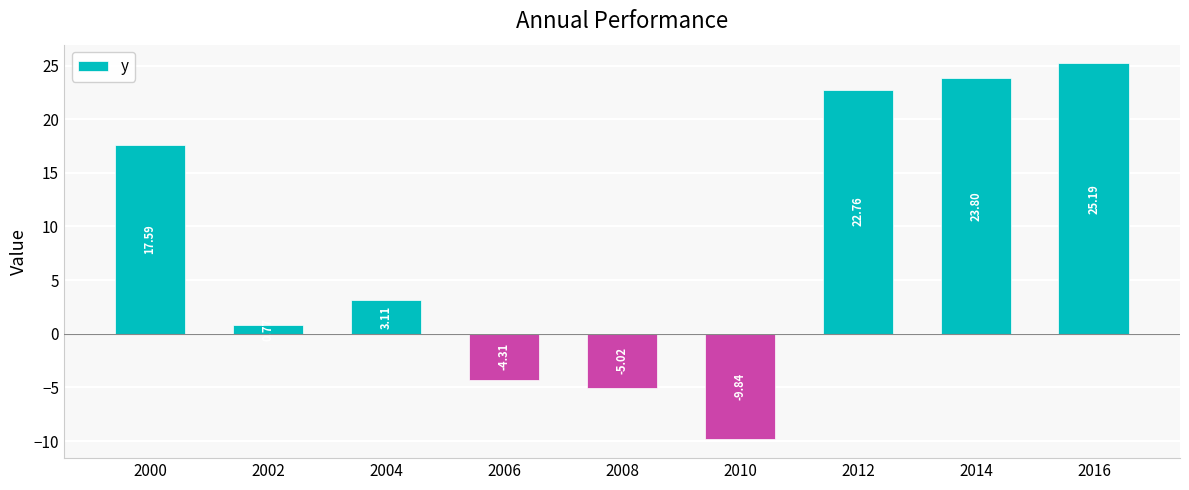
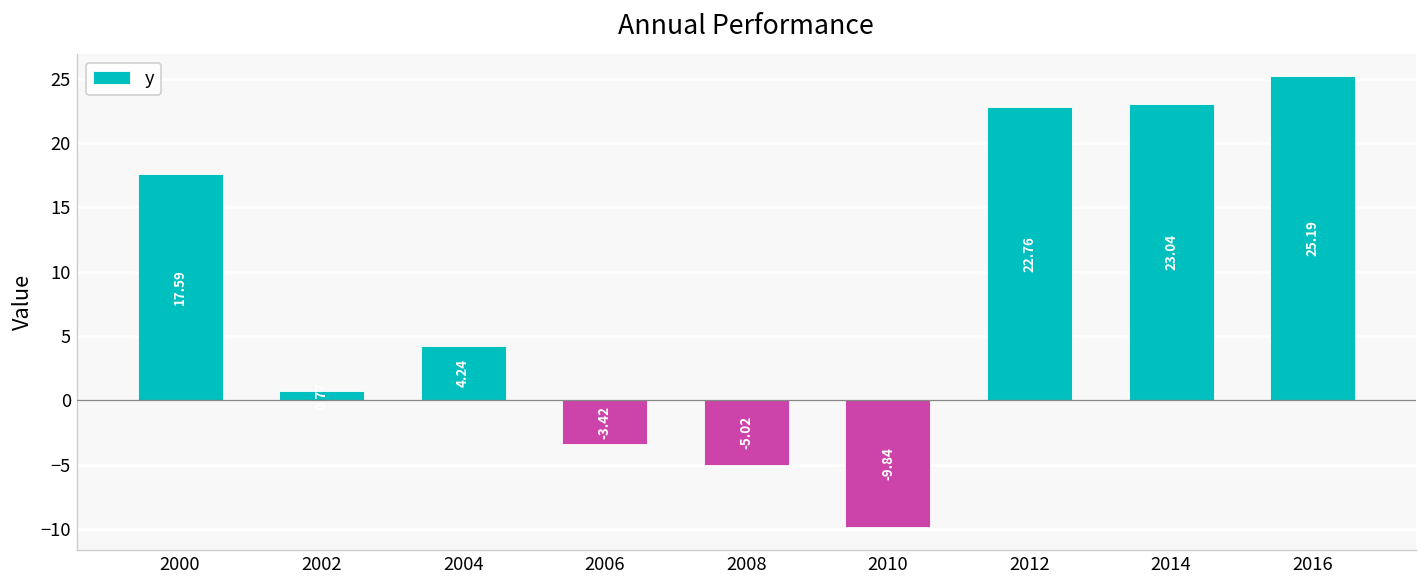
  {
    "2000": 17.59,
-   "2004": 3.11,
-   "2006": -4.31,
+   "2004": 4.24,
+   "2006": -3.42,
    "2008": -5.02,
    "2010": -9.84,
    "2012": 22.76,
-   "2014": 23.80,
+   "2014": 23.04,
    "2016": 25.19
  }
